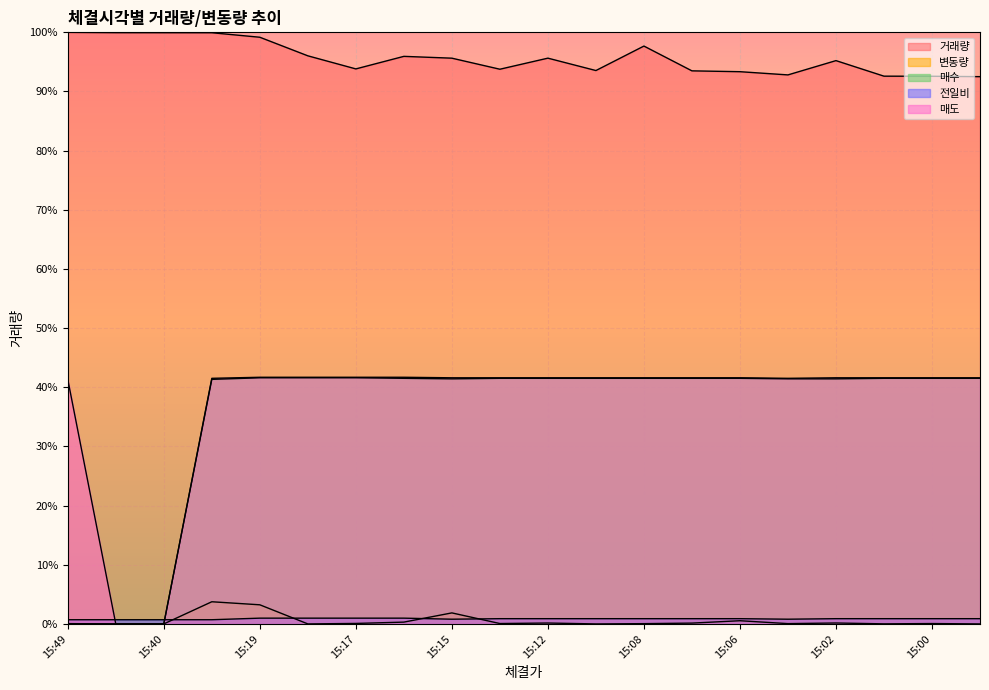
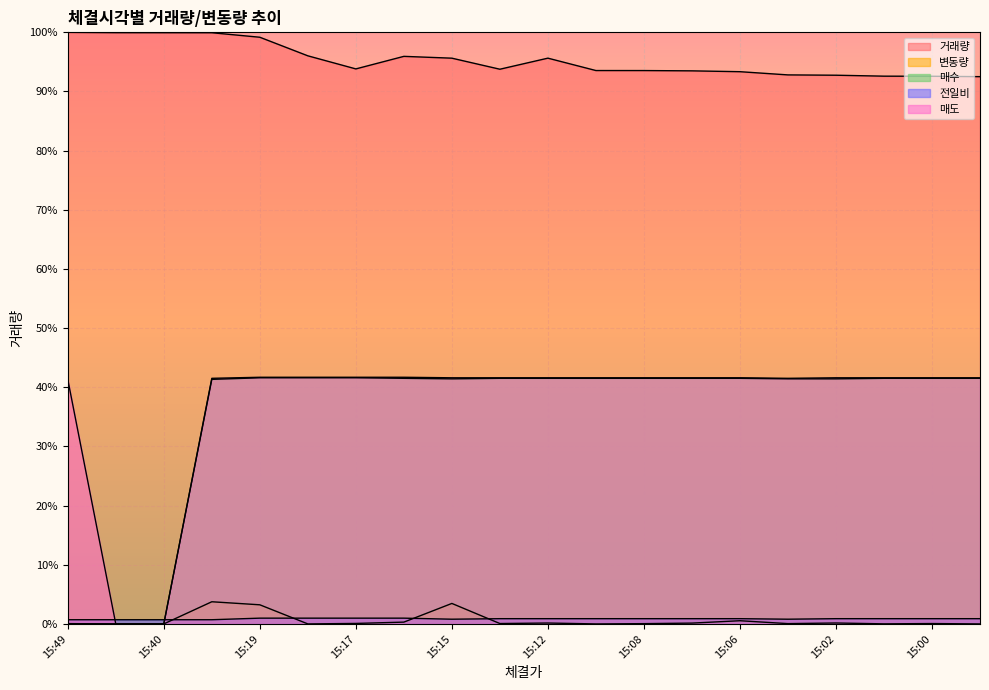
  {
    "거래량": {
      "15:49": "100%",
      "15:40": "100%",
      "15:19": "99%",
      "15:17": "94%",
      "15:15": "96%",
      "15:12": "96%",
-     "15:08": "98%",
+     "15:08": "94%",
      "15:06": "93%",
-     "15:02": "95%"
+     "15:02": "93%"
    },
    "변동량": {
      "15:19": "3%",
      "15:17": "0%",
-     "15:15": "2%",
+     "15:15": "3%",
      "15:12": "0%",
      "15:08": "0%",
      "15:02": "0%",
      "15:00": "0%"
    },
    "전일비": {
      "15:49": "1%",
      "15:40": "1%",
      "15:19": "1%",
      "15:17": "1%",
      "15:15": "1%",
      "15:12": "1%",
      "15:08": "1%",
      "15:02": "1%",
      "15:00": "1%"
    },
    "매도": {
      "15:49": "41%"
    }
  }
